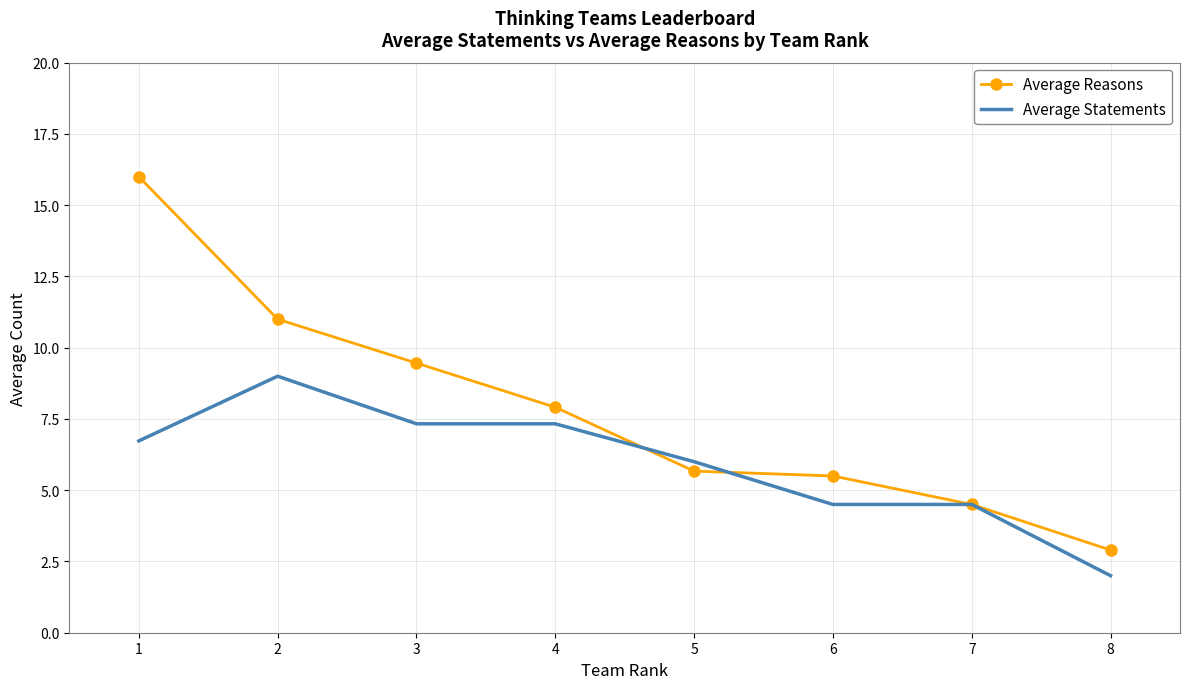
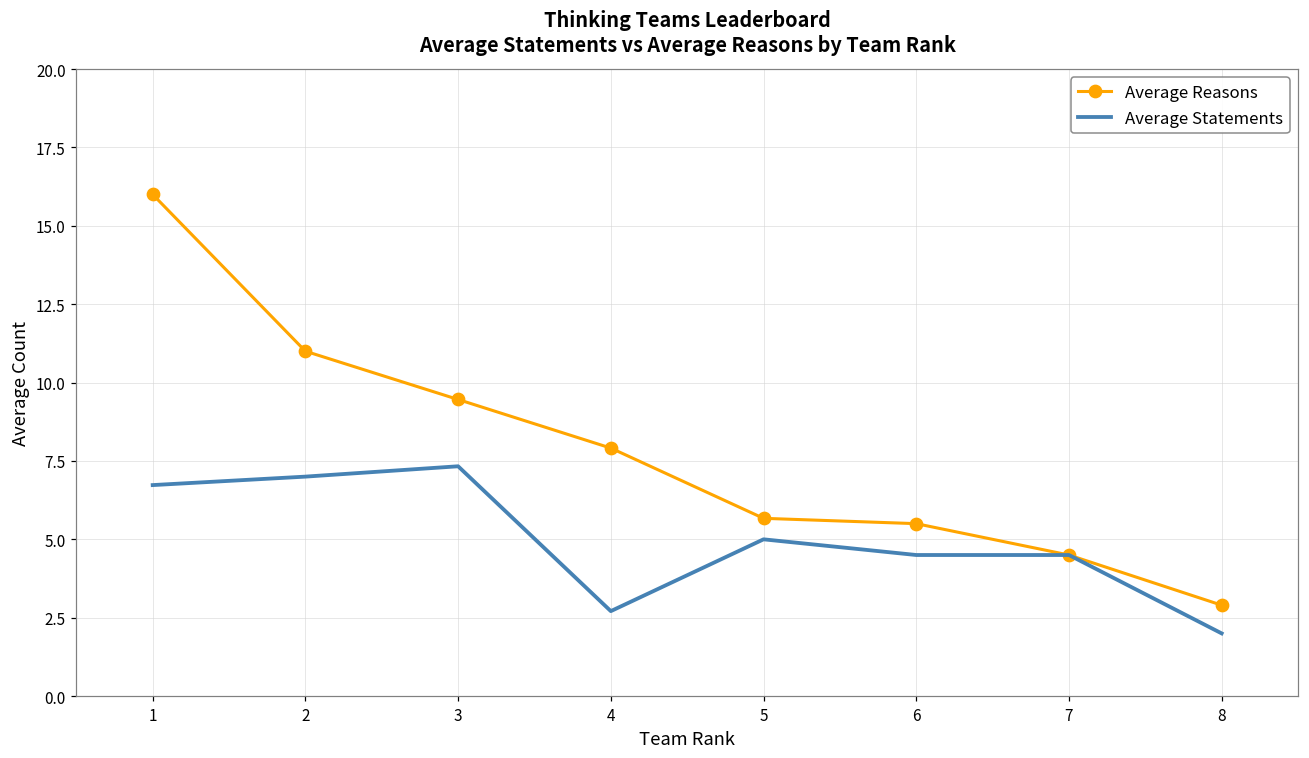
  {
    "Average Reasons": {
      "1": 16.0,
      "2": 11.0,
      "3": 9.5,
      "4": 7.9,
      "5": 5.7,
      "6": 5.5,
      "8": 2.9
    },
    "Average Statements": {
      "1": 6.7,
-     "2": 9,
+     "2": 7,
      "3": 7.3,
-     "4": 7.3,
-     "5": 6,
+     "4": 2.7,
+     "5": 5,
      "6": 4.5,
      "8": 2.0
    }
  }
